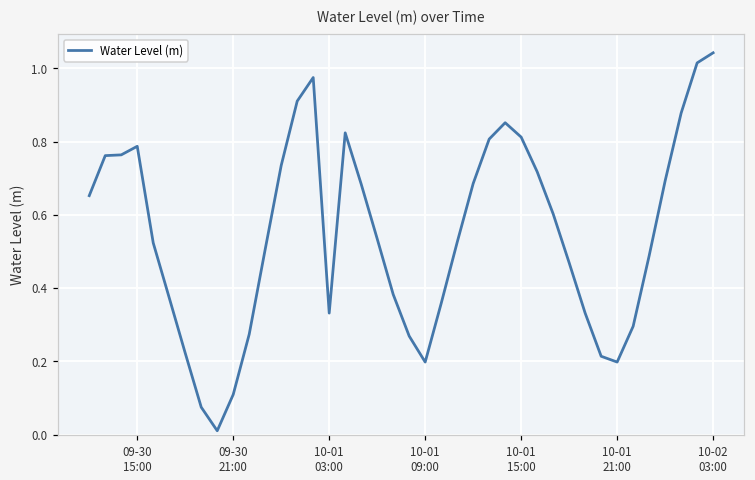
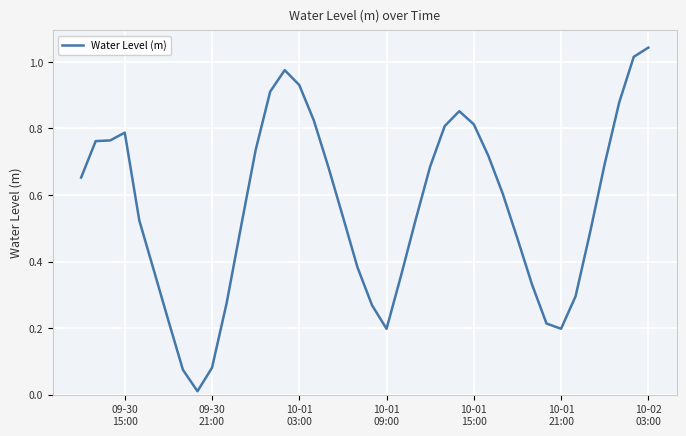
  {
    "09-30 15:00": 0.79,
-   "09-30 21:00": 0.11,
-   "10-01 03:00": 0.33,
+   "09-30 21:00": 0.08,
+   "10-01 03:00": 0.93,
    "10-01 09:00": 0.20,
    "10-01 15:00": 0.81,
    "10-01 21:00": 0.20,
    "10-02 03:00": 1.04
  }
